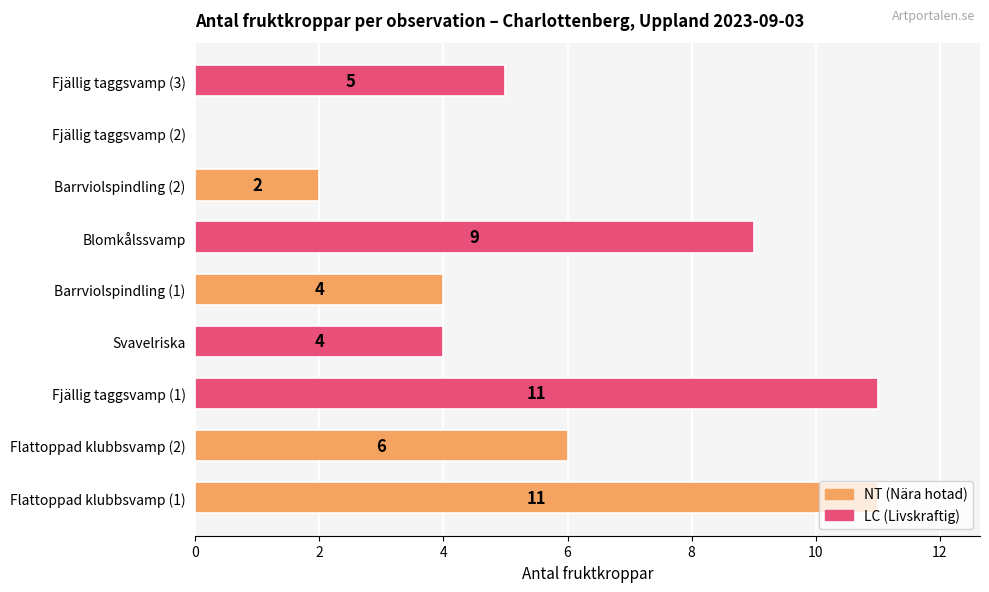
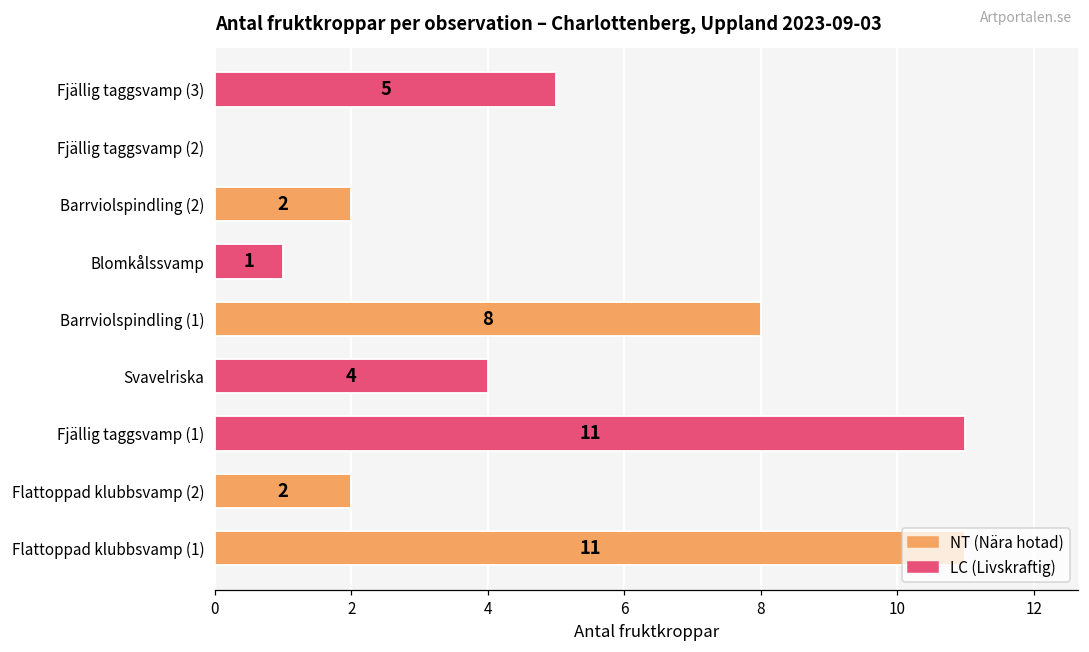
  {
    "Fjällig taggsvamp (3)": 5,
    "Barrviolspindling (2)": 2,
-   "Blomkålssvamp": 9,
-   "Barrviolspindling (1)": 4,
+   "Blomkålssvamp": 1,
+   "Barrviolspindling (1)": 8,
    "Svavelriska": 4,
    "Fjällig taggsvamp (1)": 11,
-   "Flattoppad klubbsvamp (2)": 6
+   "Flattoppad klubbsvamp (2)": 2
  }
